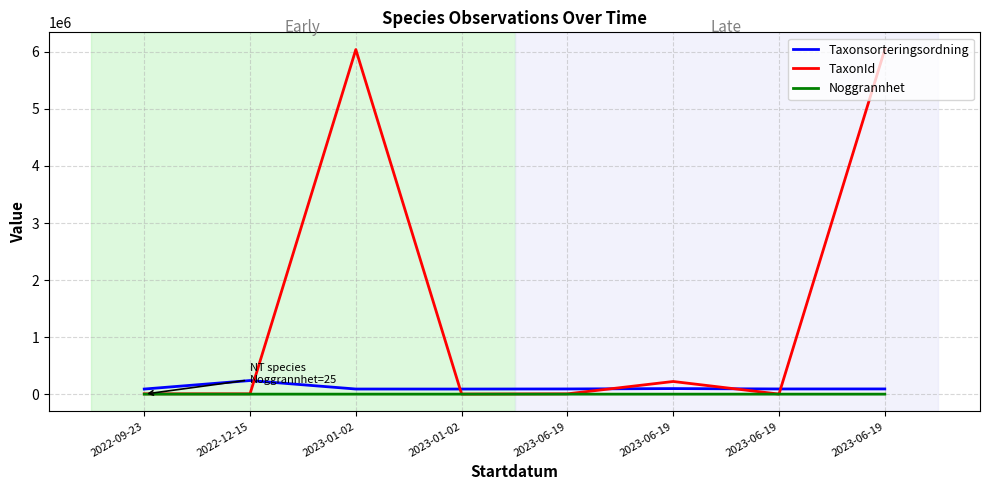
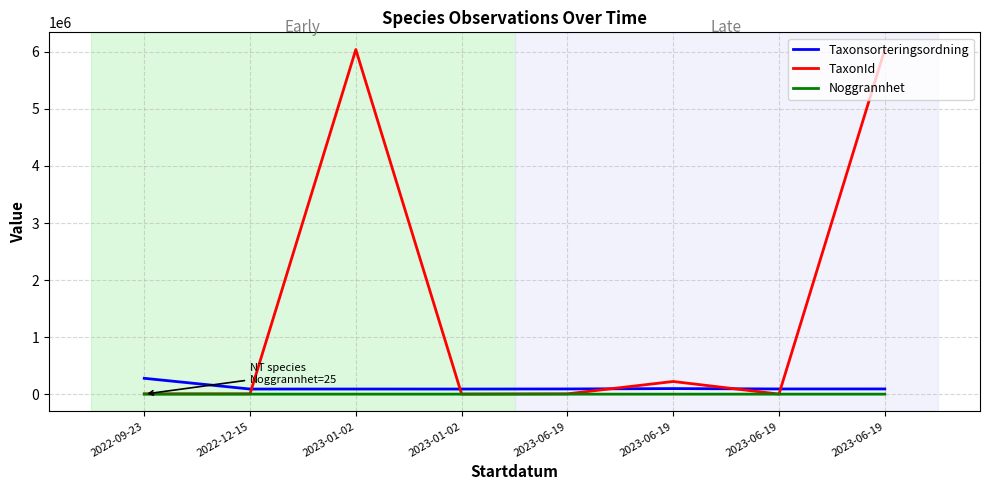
  {
    "Taxonsorteringsordning": {
-     "2022-09-23": 100000,
-     "2022-12-15": 200000
+     "2022-09-23": 300000,
+     "2022-12-15": 100000
    }
  }
